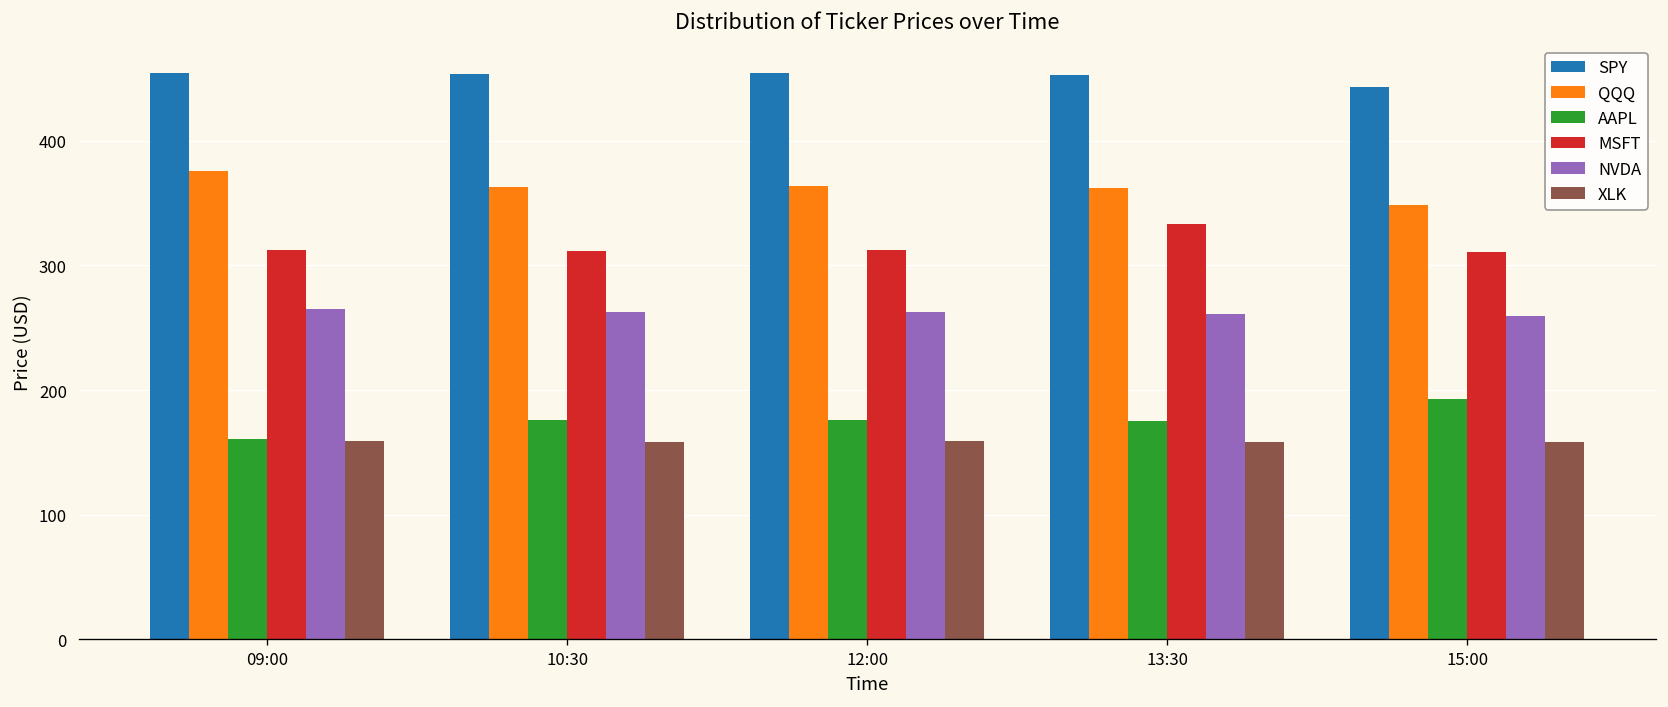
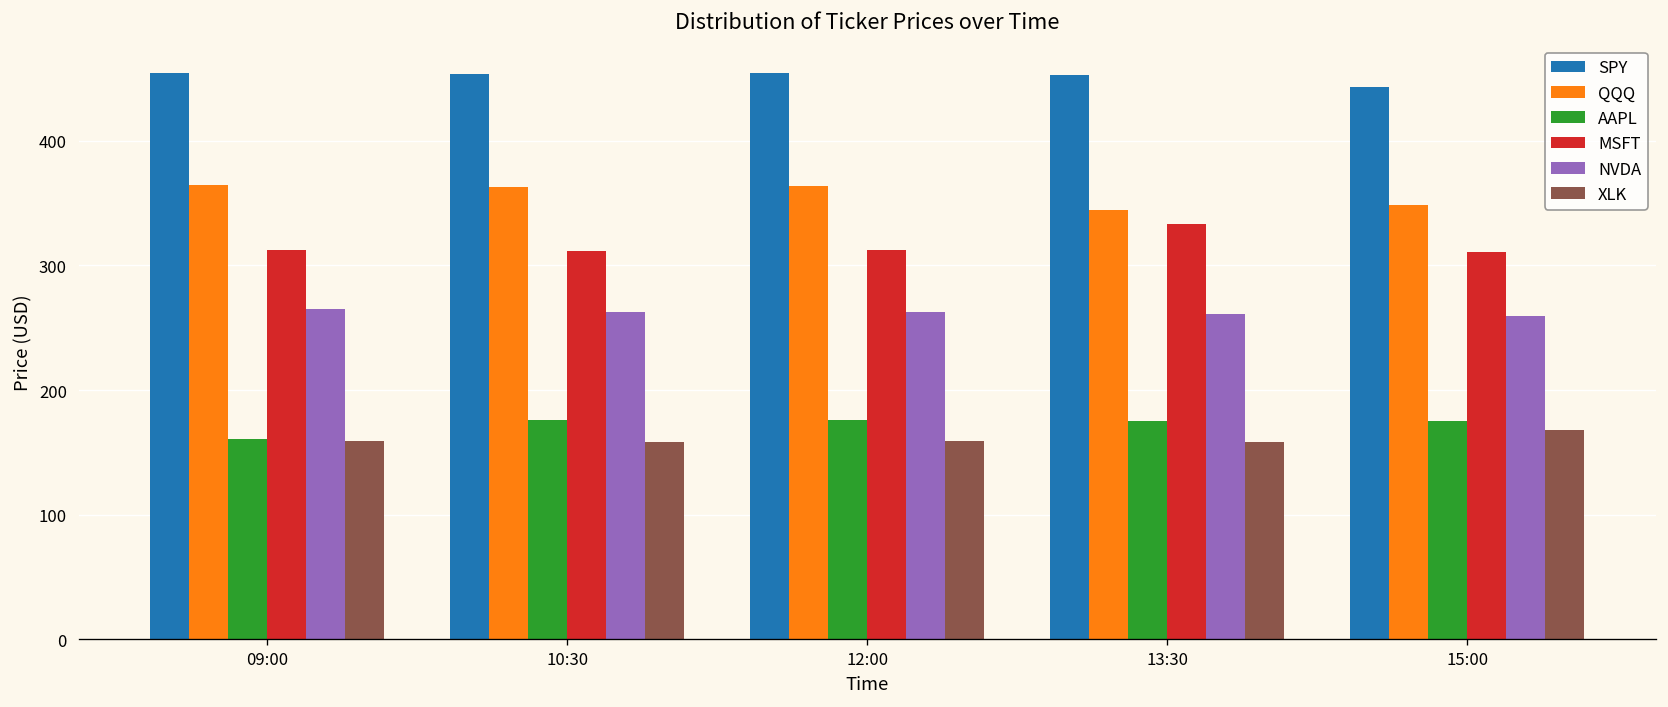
  {
    "SPY": {
      "09:00": 454,
      "10:30": 454,
      "12:00": 454,
      "13:30": 453,
      "15:00": 443
    },
    "QQQ": {
-     "09:00": 376,
+     "09:00": 365,
      "10:30": 363,
      "12:00": 363,
-     "13:30": 362,
+     "13:30": 345,
      "15:00": 349
    },
    "AAPL": {
      "09:00": 160,
      "10:30": 176,
      "12:00": 176,
      "13:30": 175,
-     "15:00": 193
+     "15:00": 175
    },
    "MSFT": {
      "09:00": 312,
      "10:30": 312,
      "12:00": 312,
      "13:30": 333,
      "15:00": 311
    },
    "NVDA": {
      "09:00": 265,
      "10:30": 263,
      "12:00": 262,
      "13:30": 261,
      "15:00": 259
    },
    "XLK": {
      "09:00": 159,
      "10:30": 159,
      "12:00": 159,
      "13:30": 158,
-     "15:00": 158
+     "15:00": 168
    }
  }
